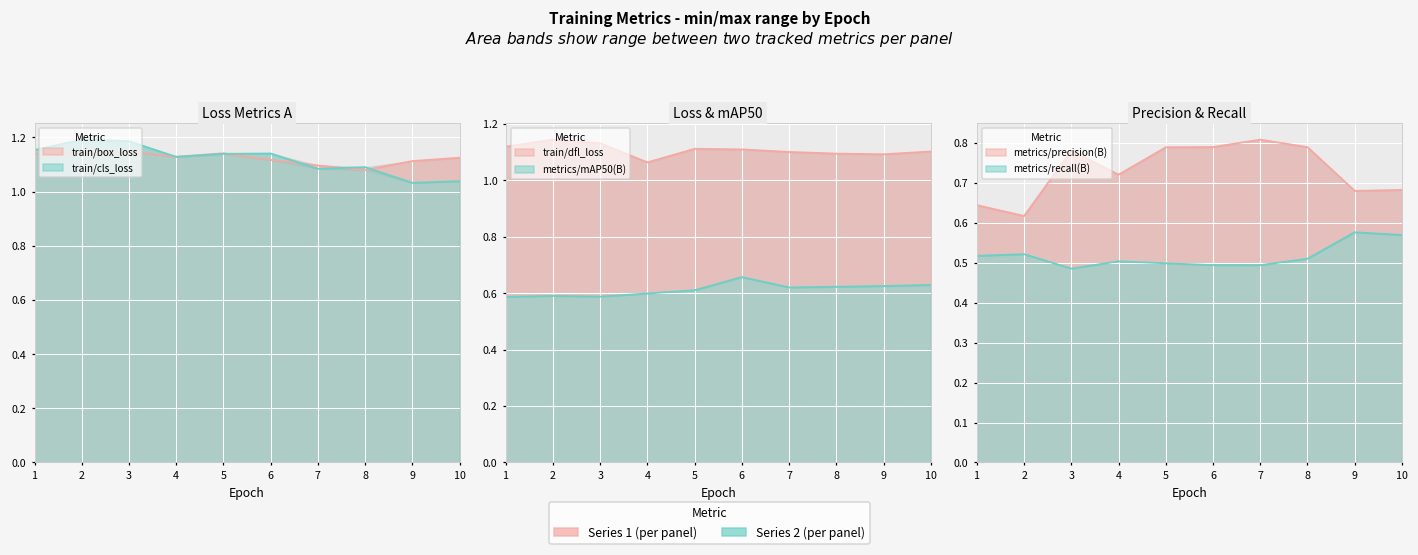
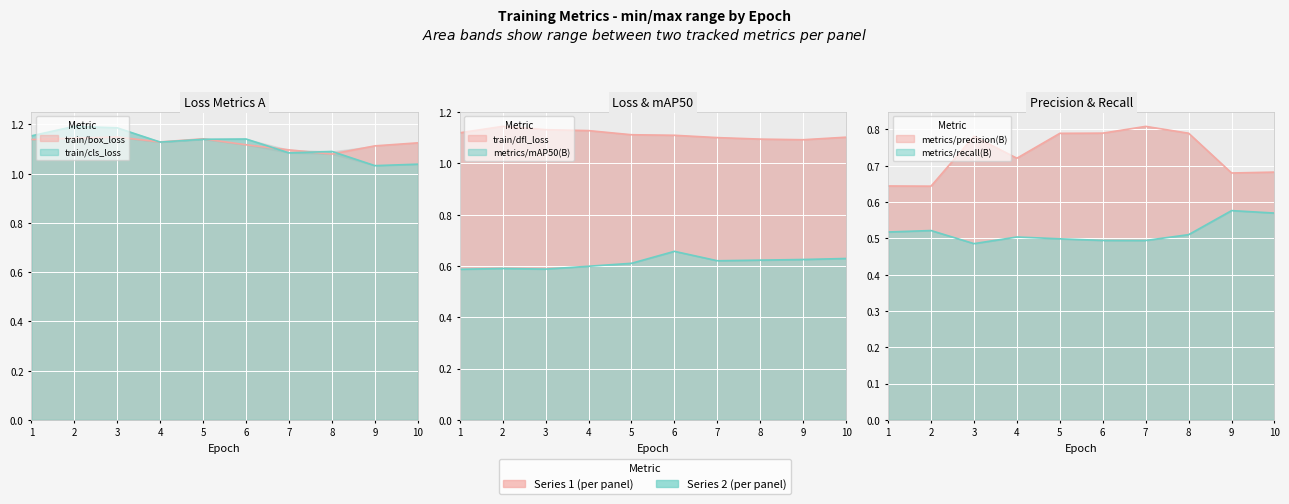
  {
    "Loss Metrics A": {
      "train/cls_loss": {
        "7": 1.08,
        "9": 1.03,
        "10": 1.04
      }
    },
    "Loss & mAP50": {
      "train/dfl_loss": {
        "1": 1.12,
-       "4": 1.06,
+       "4": 1.13,
        "5": 1.11,
        "6": 1.11,
        "7": 1.10,
        "8": 1.09,
        "9": 1.09,
        "10": 1.10
      },
      "metrics/mAP50(B)": {
        "1": 0.59,
        "2": 0.59,
        "3": 0.59,
        "4": 0.60,
        "5": 0.61,
        "6": 0.66,
        "7": 0.62,
        "8": 0.62,
        "9": 0.63,
        "10": 0.63
      }
    },
    "Precision & Recall": {
      "metrics/precision(B)": {
        "1": 0.64,
-       "2": 0.62,
+       "2": 0.64,
        "4": 0.72,
        "5": 0.79,
        "6": 0.79,
        "7": 0.81,
        "8": 0.79,
        "9": 0.68,
        "10": 0.68
      },
      "metrics/recall(B)": {
        "1": 0.52,
        "2": 0.52,
        "3": 0.49,
        "4": 0.50,
        "5": 0.50,
        "6": 0.49,
        "7": 0.49,
        "8": 0.51,
        "9": 0.58,
        "10": 0.57
      }
    }
  }
